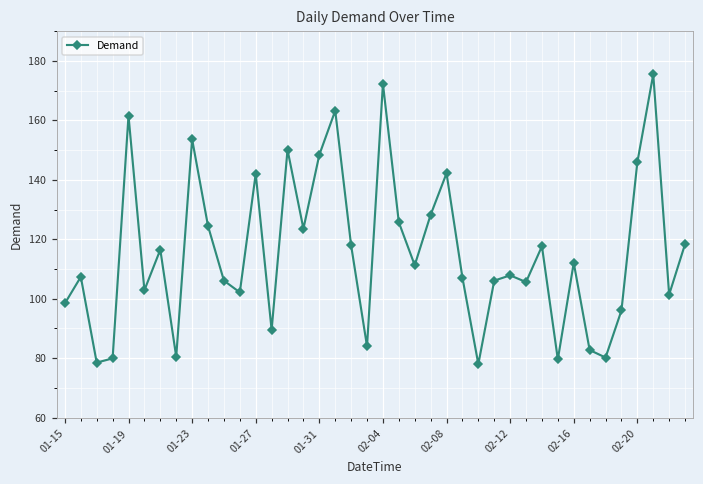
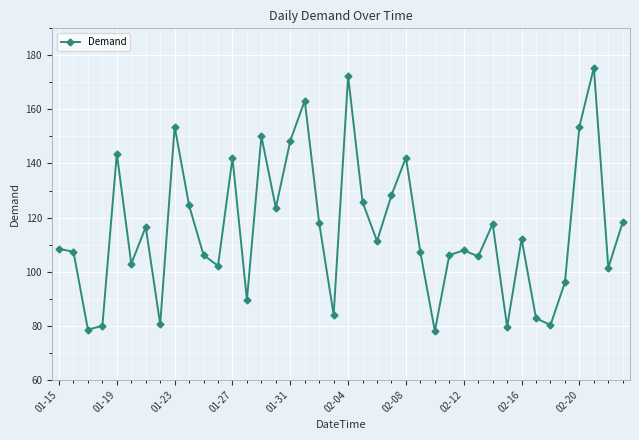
  {
-   "01-15": 98,
-   "01-19": 162,
+   "01-15": 108,
+   "01-19": 144,
    "01-23": 154,
    "01-27": 142,
    "01-31": 148,
    "02-04": 172,
    "02-08": 142,
    "02-12": 108,
    "02-16": 112,
-   "02-20": 146
+   "02-20": 154
  }
